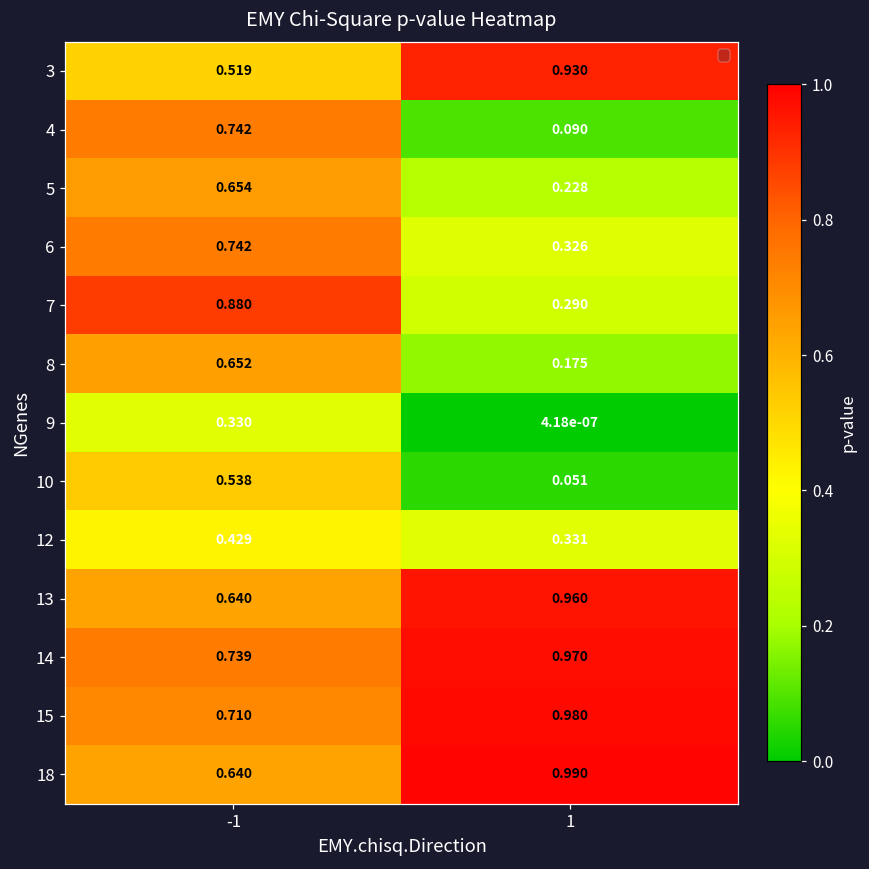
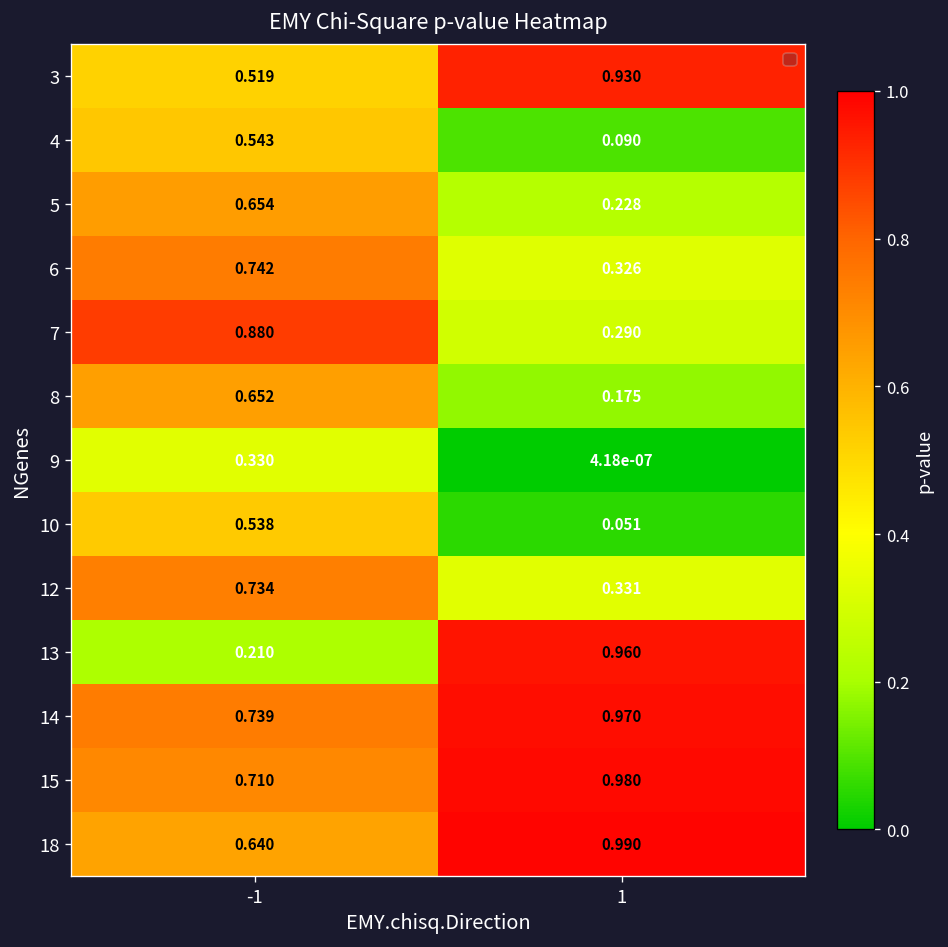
  {
    "3": {
      "-1": "0.519",
      "1": "0.930"
    },
    "4": {
-     "-1": "0.742",
+     "-1": "0.543",
      "1": "0.090"
    },
    "5": {
      "-1": "0.654",
      "1": "0.228"
    },
    "6": {
      "-1": "0.742",
      "1": "0.326"
    },
    "7": {
      "-1": "0.880",
      "1": "0.290"
    },
    "8": {
      "-1": "0.652",
      "1": "0.175"
    },
    "9": {
      "-1": "0.330",
      "1": "4.18e-07"
    },
    "10": {
      "-1": "0.538",
      "1": "0.051"
    },
    "12": {
-     "-1": "0.429",
+     "-1": "0.734",
      "1": "0.331"
    },
    "13": {
-     "-1": "0.640",
+     "-1": "0.210",
      "1": "0.960"
    },
    "14": {
      "-1": "0.739",
      "1": "0.970"
    },
    "15": {
      "-1": "0.710",
      "1": "0.980"
    },
    "18": {
      "-1": "0.640",
      "1": "0.990"
    }
  }
